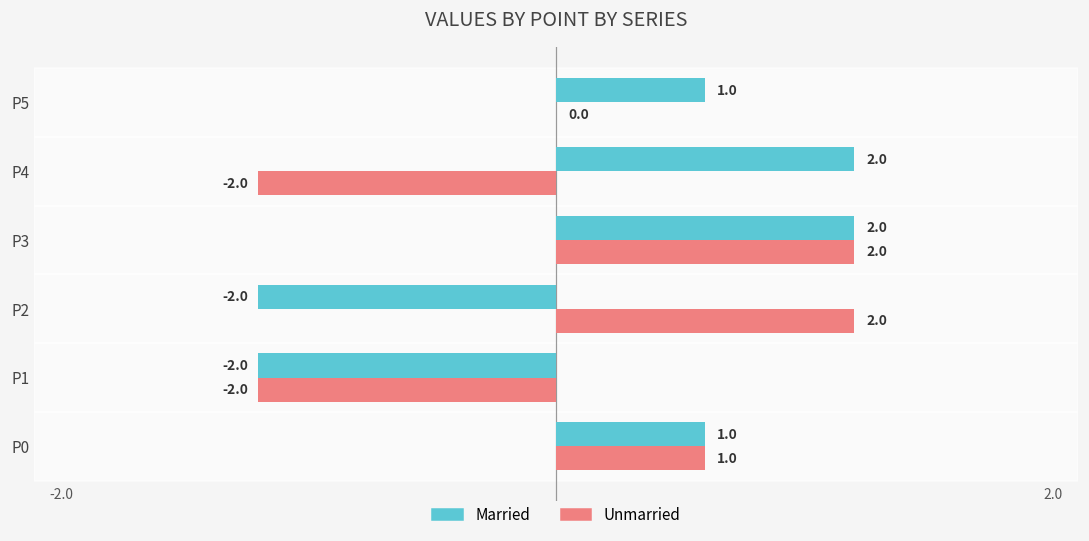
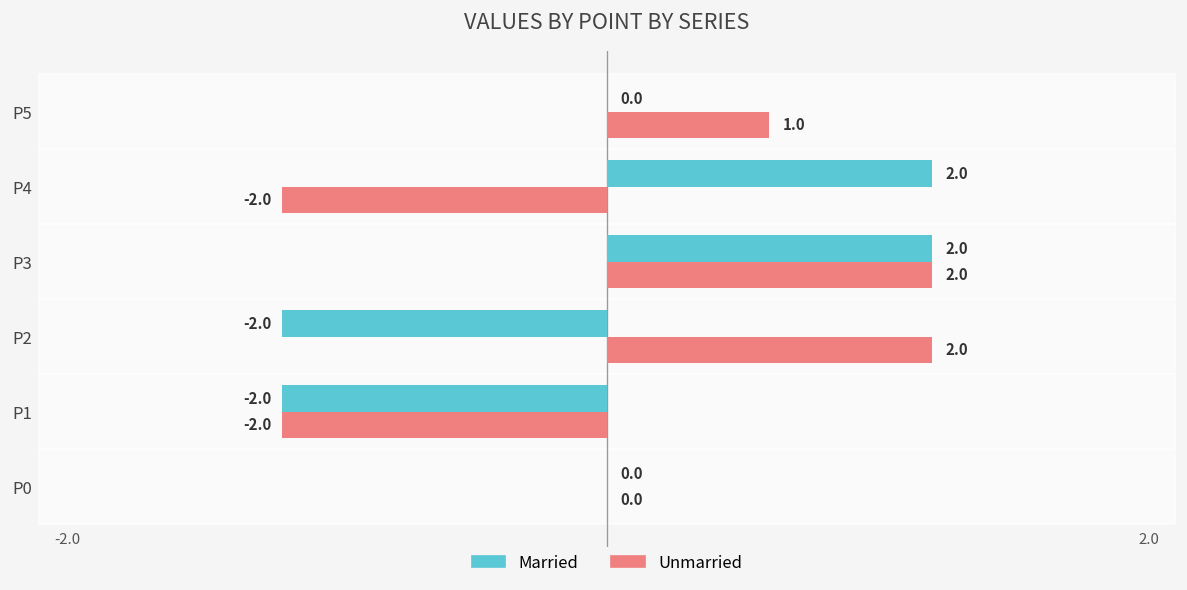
  {
    "Married": {
-     "P5": 1.0,
+     "P5": 0.0,
      "P4": 2.0,
      "P3": 2.0,
      "P2": -2.0,
      "P1": -2.0,
-     "P0": 1.0
+     "P0": 0.0
    },
    "Unmarried": {
-     "P5": 0.0,
+     "P5": 1.0,
      "P4": -2.0,
      "P3": 2.0,
      "P2": 2.0,
      "P1": -2.0,
-     "P0": 1.0
+     "P0": 0.0
    }
  }
